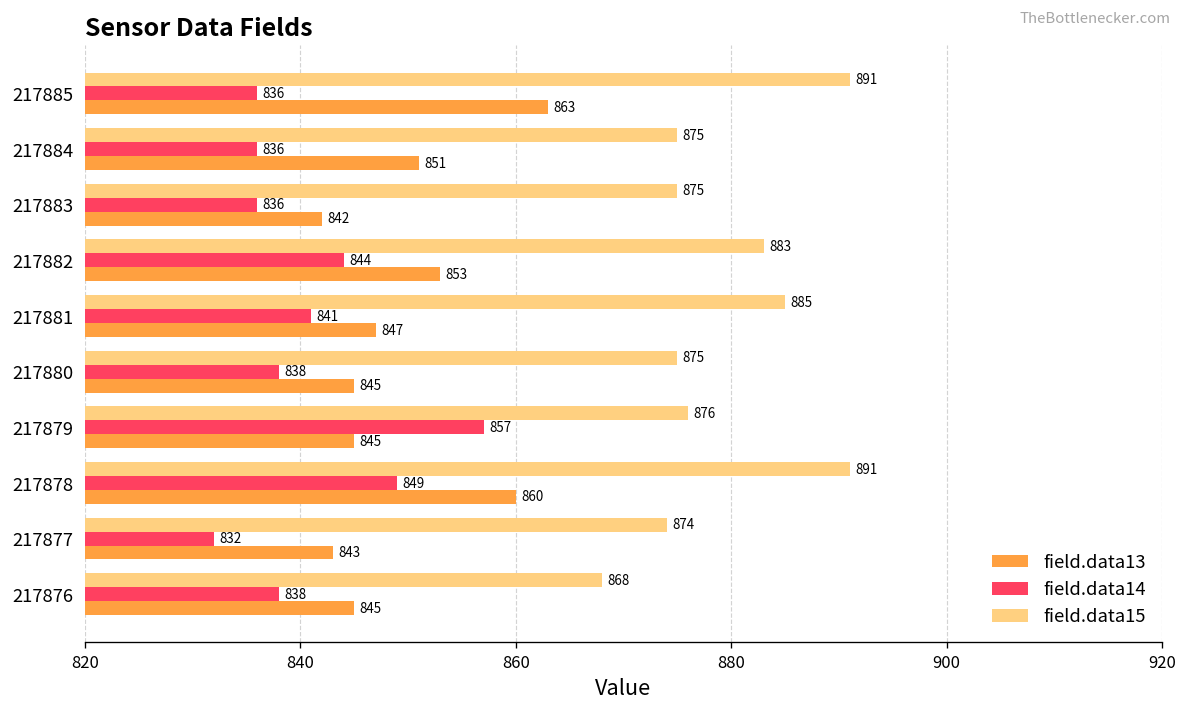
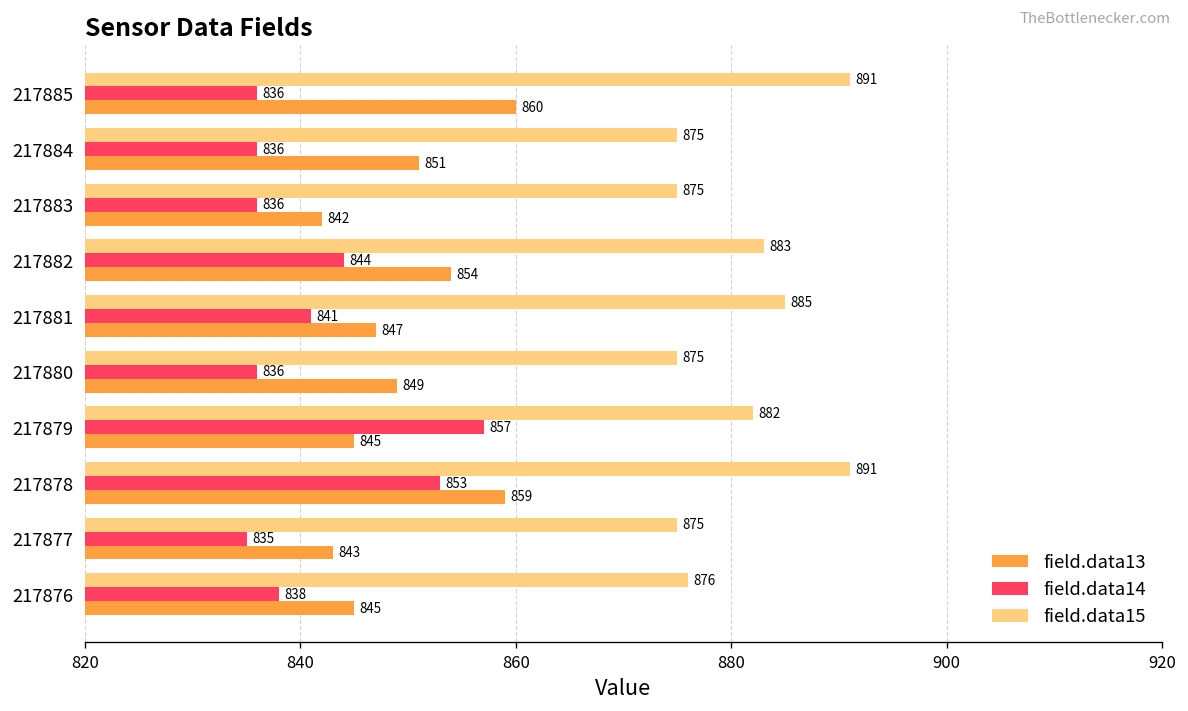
  {
    "field.data13": {
-     "217885": 863,
+     "217885": 860,
      "217884": 851,
      "217883": 842,
-     "217882": 853,
+     "217882": 854,
      "217881": 847,
-     "217880": 845,
+     "217880": 849,
      "217879": 845,
-     "217878": 860,
+     "217878": 859,
      "217877": 843,
      "217876": 845
    },
    "field.data14": {
      "217885": 836,
      "217884": 836,
      "217883": 836,
      "217882": 844,
      "217881": 841,
-     "217880": 838,
+     "217880": 836,
      "217879": 857,
-     "217878": 849,
-     "217877": 832,
+     "217878": 853,
+     "217877": 835,
      "217876": 838
    },
    "field.data15": {
      "217885": 891,
      "217884": 875,
      "217883": 875,
      "217882": 883,
      "217881": 885,
      "217880": 875,
-     "217879": 876,
+     "217879": 882,
      "217878": 891,
-     "217877": 874,
-     "217876": 868
+     "217877": 875,
+     "217876": 876
    }
  }
